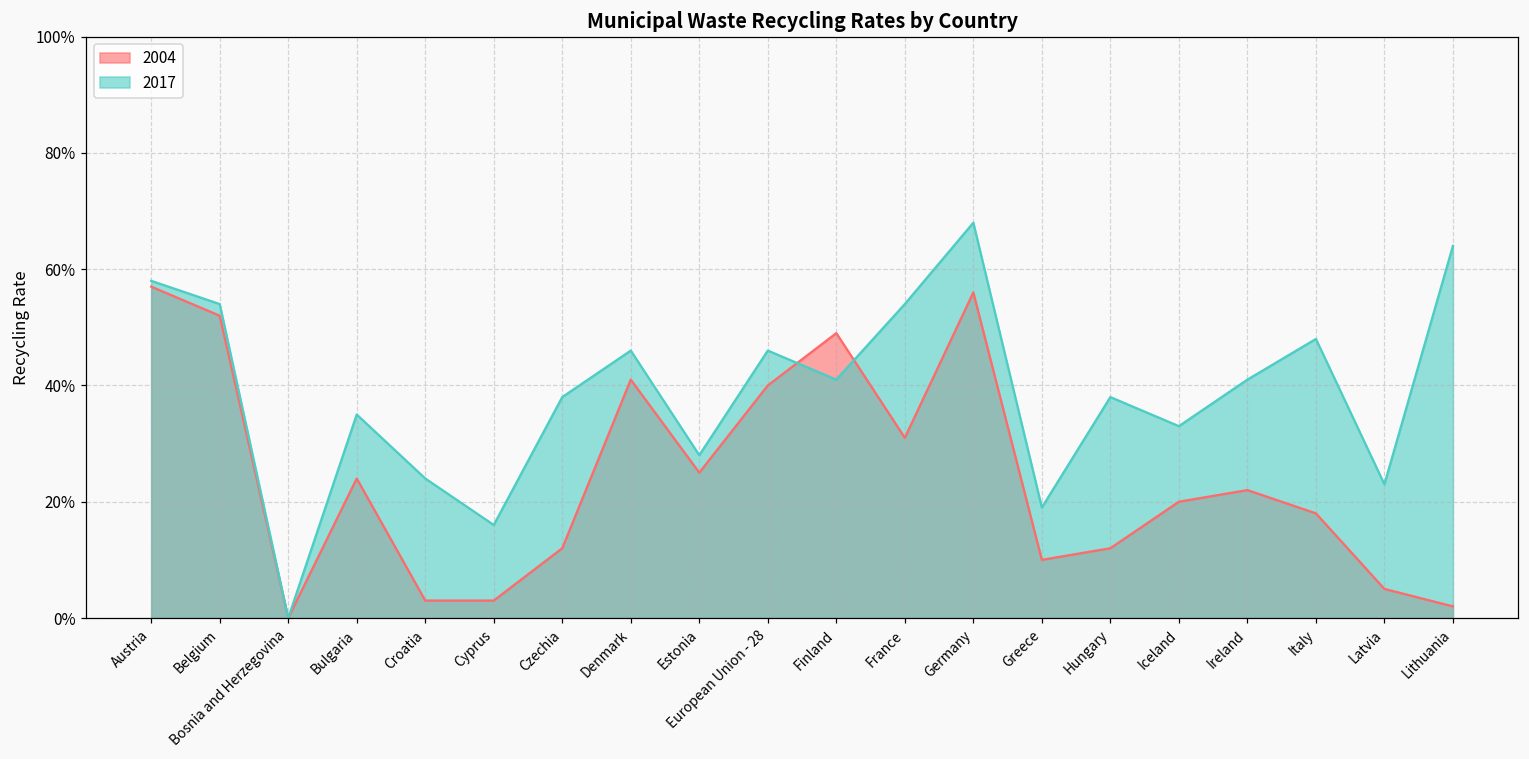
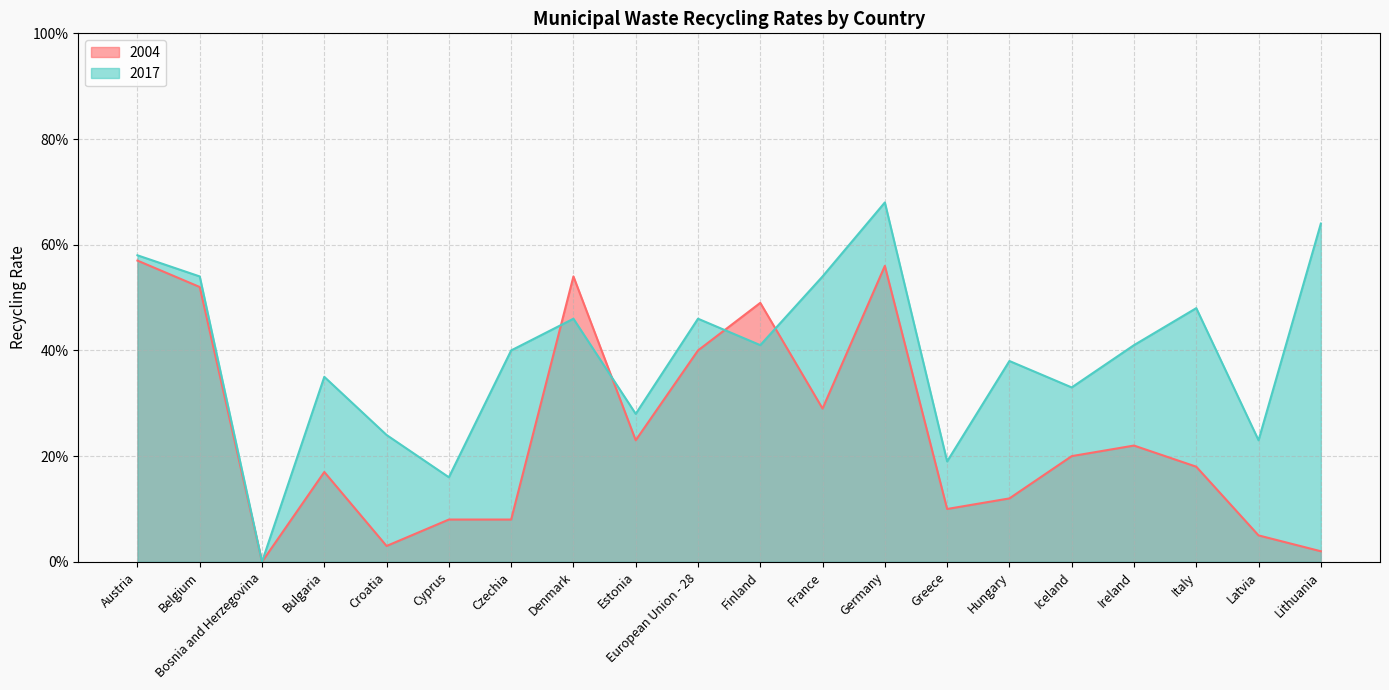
  {
    "2004": {
      "Austria": "57%",
      "Belgium": "52%",
-     "Bulgaria": "24%",
+     "Bulgaria": "17%",
      "Croatia": "3%",
-     "Cyprus": "3%",
-     "Czechia": "12%",
-     "Denmark": "41%",
-     "Estonia": "25%",
+     "Cyprus": "8%",
+     "Czechia": "8%",
+     "Denmark": "54%",
+     "Estonia": "23%",
      "European Union - 28": "40%",
      "Finland": "49%",
-     "France": "31%",
+     "France": "29%",
      "Germany": "56%",
      "Greece": "10%",
      "Hungary": "12%",
      "Iceland": "20%",
      "Ireland": "22%",
      "Italy": "18%",
      "Latvia": "5%",
      "Lithuania": "2%"
    },
    "2017": {
      "Austria": "58%",
      "Belgium": "54%",
      "Bulgaria": "35%",
      "Croatia": "24%",
      "Cyprus": "16%",
-     "Czechia": "38%",
+     "Czechia": "40%",
      "Denmark": "46%",
      "Estonia": "28%",
      "European Union - 28": "46%",
      "Finland": "41%",
      "France": "54%",
      "Germany": "68%",
      "Greece": "19%",
      "Hungary": "38%",
      "Iceland": "33%",
      "Ireland": "41%",
      "Italy": "48%",
      "Latvia": "23%",
      "Lithuania": "64%"
    }
  }
